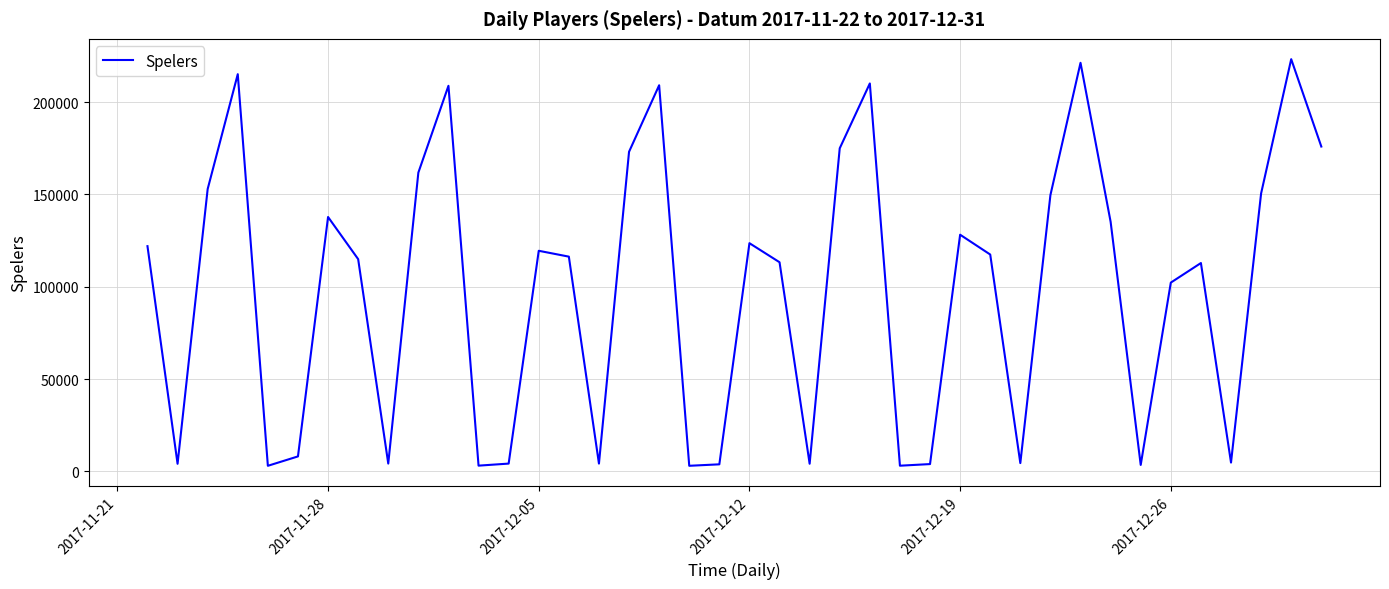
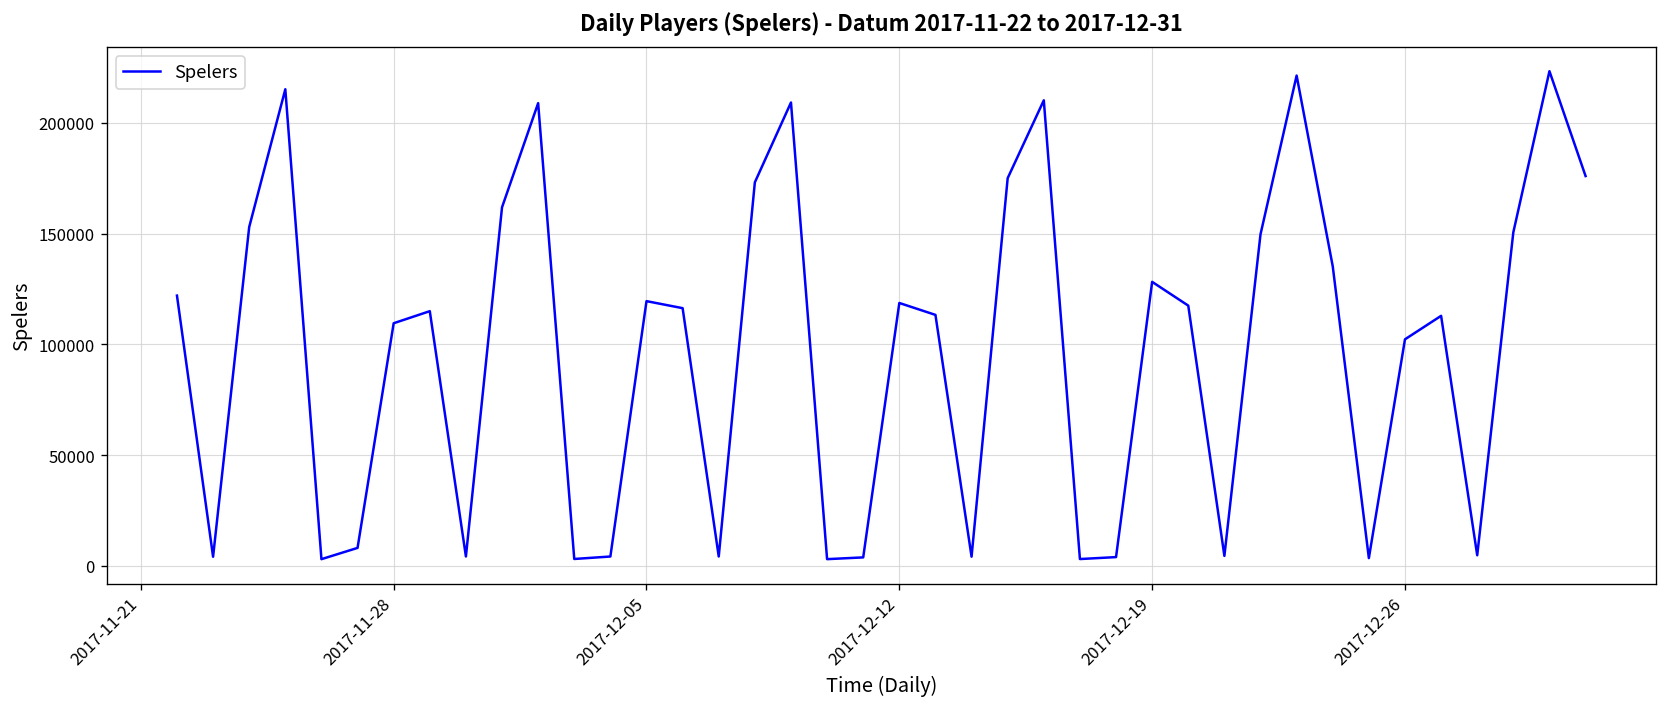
  {
-   "2017-11-28": 138000,
+   "2017-11-28": 110000,
    "2017-12-05": 119000,
-   "2017-12-12": 124000,
+   "2017-12-12": 119000,
    "2017-12-19": 128000,
    "2017-12-26": 102000
  }
